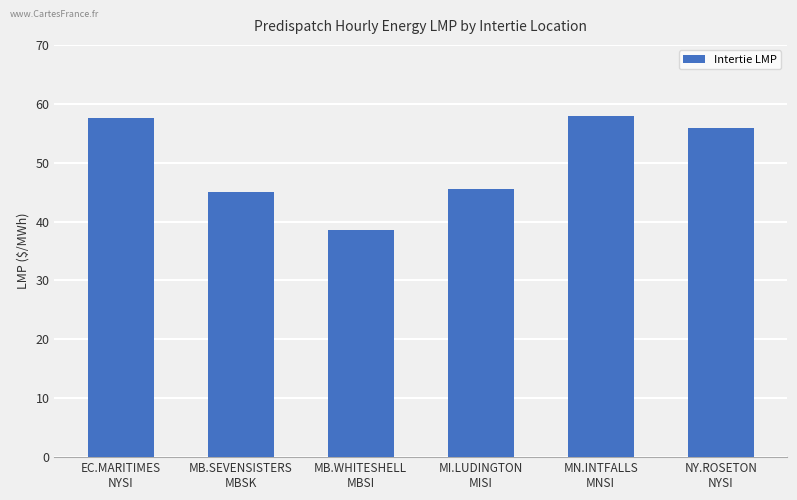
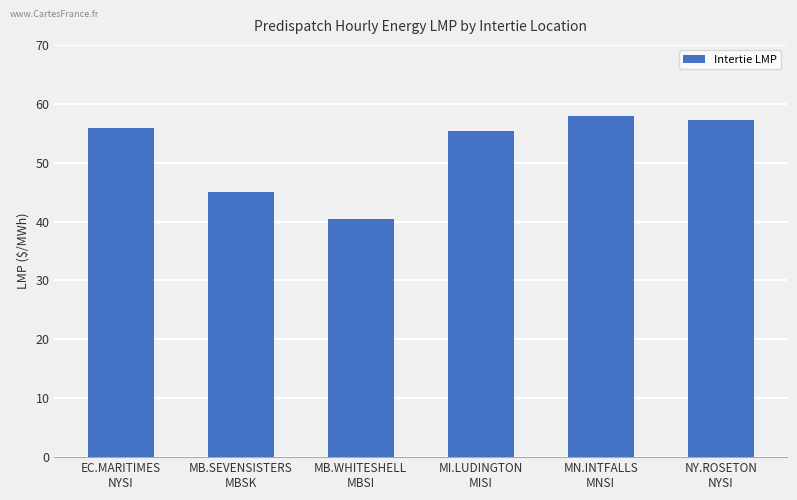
  {
-   "EC.MARITIMES NYSI": 58,
+   "EC.MARITIMES NYSI": 56,
    "MB.SEVENSISTERS MBSK": 45,
-   "MB.WHITESHELL MBSI": 39,
-   "MI.LUDINGTON MISI": 46,
+   "MB.WHITESHELL MBSI": 40,
+   "MI.LUDINGTON MISI": 55,
    "MN.INTFALLS MNSI": 58,
-   "NY.ROSETON NYSI": 56
+   "NY.ROSETON NYSI": 57
  }
